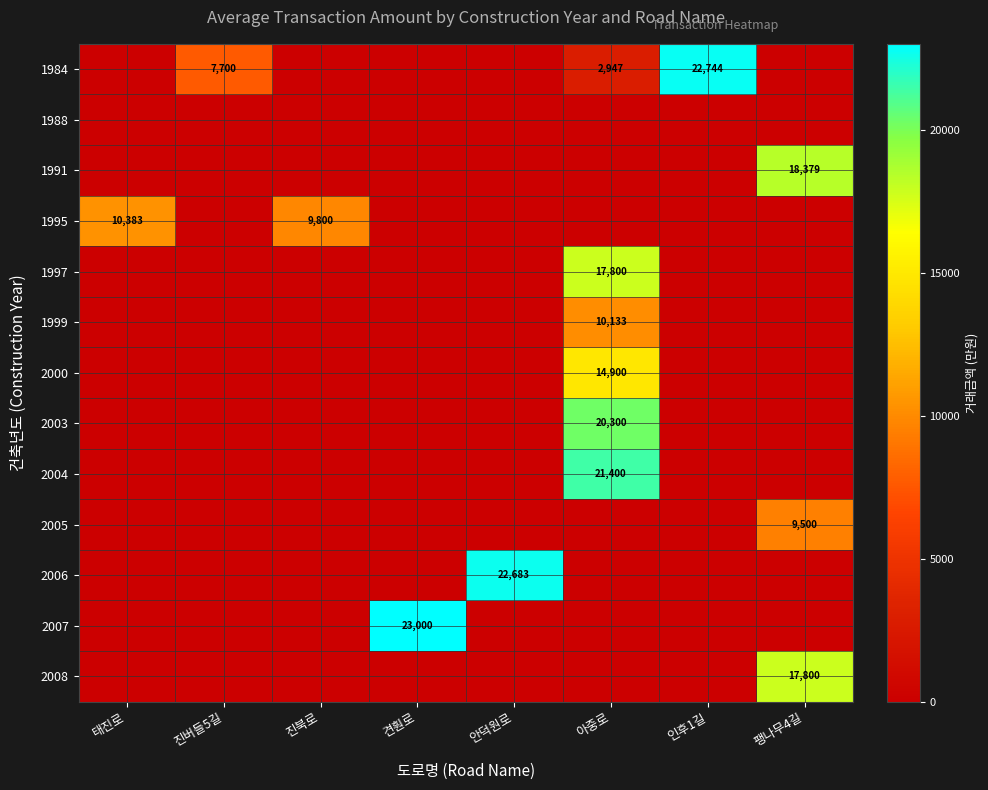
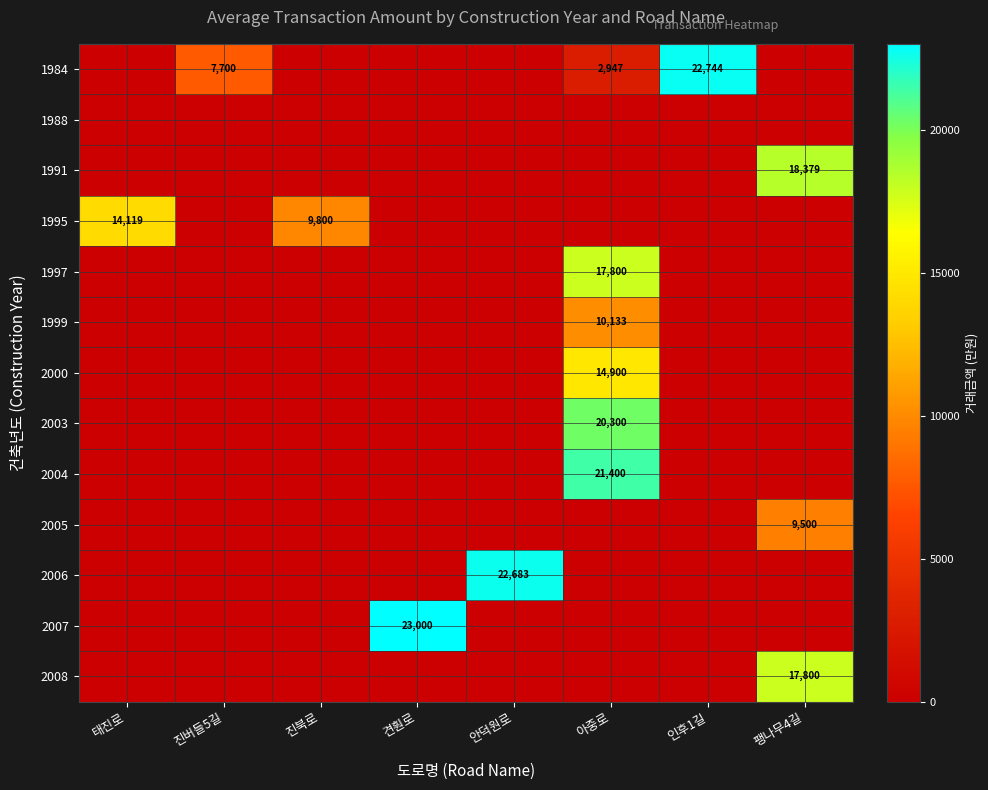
  {
    "1984": {
      "진버들5길": "7,700",
      "아중로": "2,947",
      "인후1길": "22,744"
    },
    "1991": {
      "팽나무4길": "18,379"
    },
    "1995": {
-     "태진로": "10,383",
+     "태진로": "14,119",
      "진북로": "9,800"
    },
    "1997": {
      "아중로": "17,800"
    },
    "1999": {
      "아중로": "10,133"
    },
    "2000": {
      "아중로": "14,900"
    },
    "2003": {
      "아중로": "20,300"
    },
    "2004": {
      "아중로": "21,400"
    },
    "2005": {
      "팽나무4길": "9,500"
    },
    "2006": {
      "안덕원로": "22,683"
    },
    "2007": {
      "견훤로": "23,000"
    },
    "2008": {
      "팽나무4길": "17,800"
    }
  }
